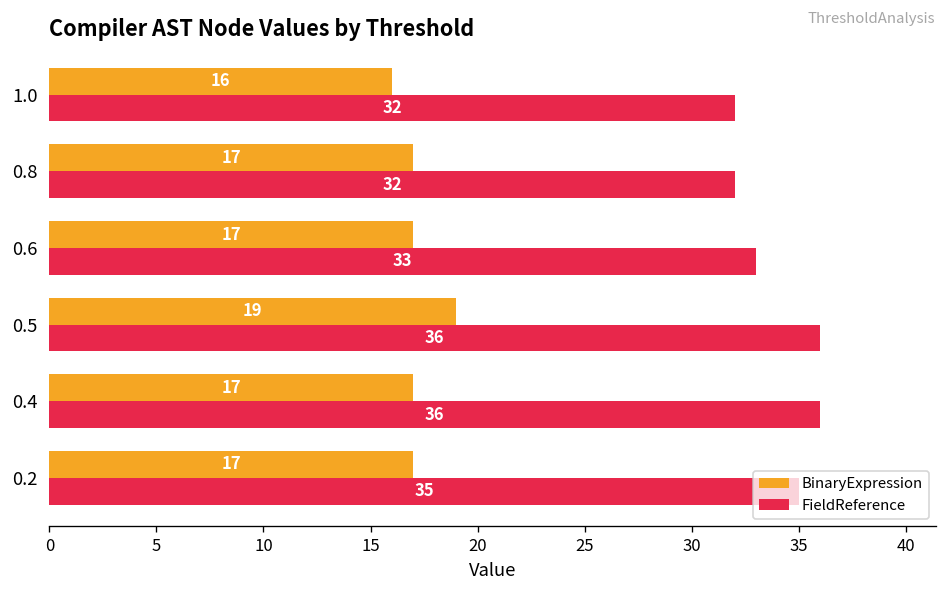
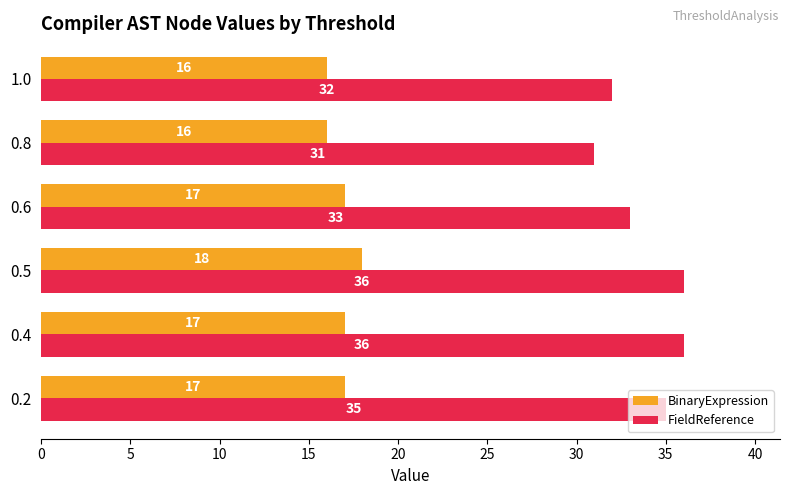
  {
    "BinaryExpression": {
      "1.0": 16,
-     "0.8": 17,
+     "0.8": 16,
      "0.6": 17,
-     "0.5": 19,
+     "0.5": 18,
      "0.4": 17,
      "0.2": 17
    },
    "FieldReference": {
      "1.0": 32,
-     "0.8": 32,
+     "0.8": 31,
      "0.6": 33,
      "0.5": 36,
      "0.4": 36
    }
  }
